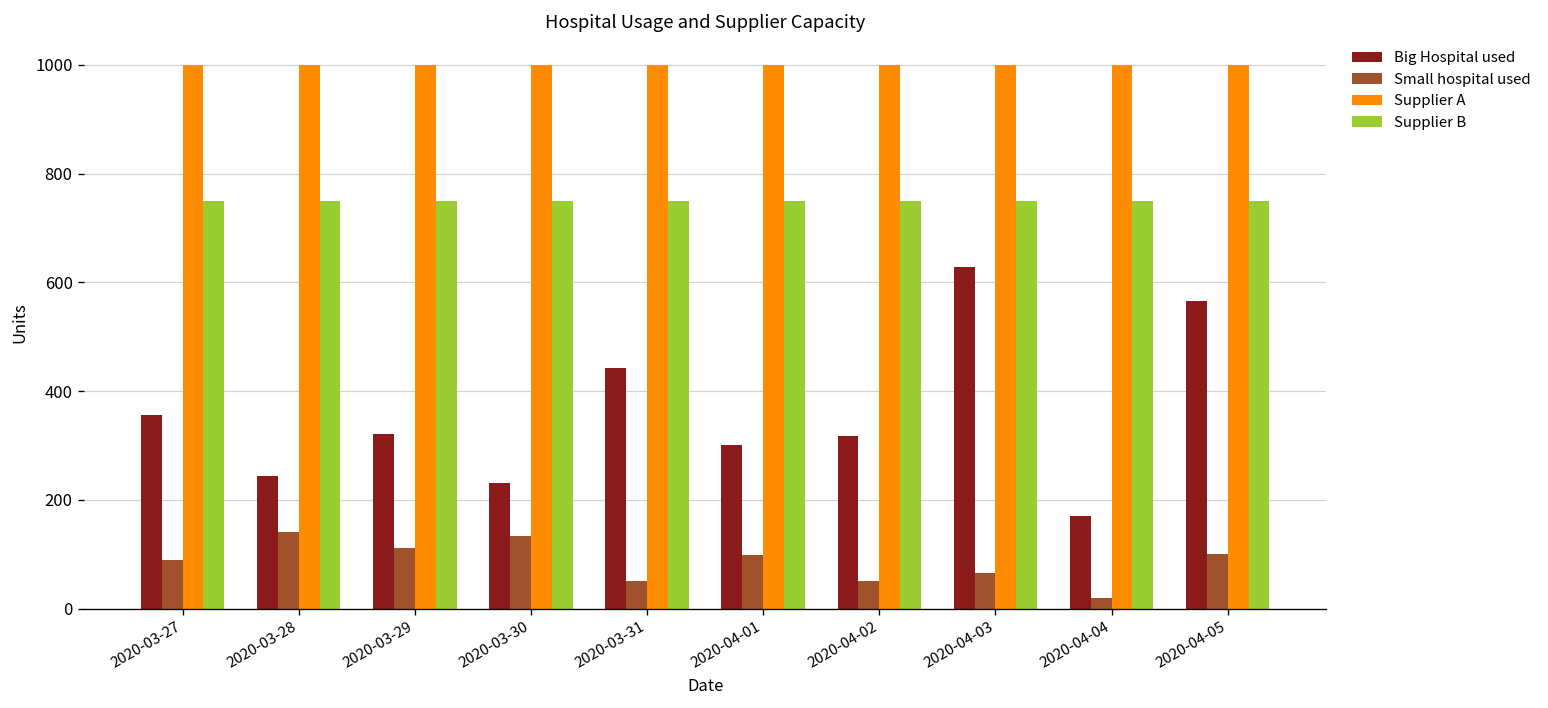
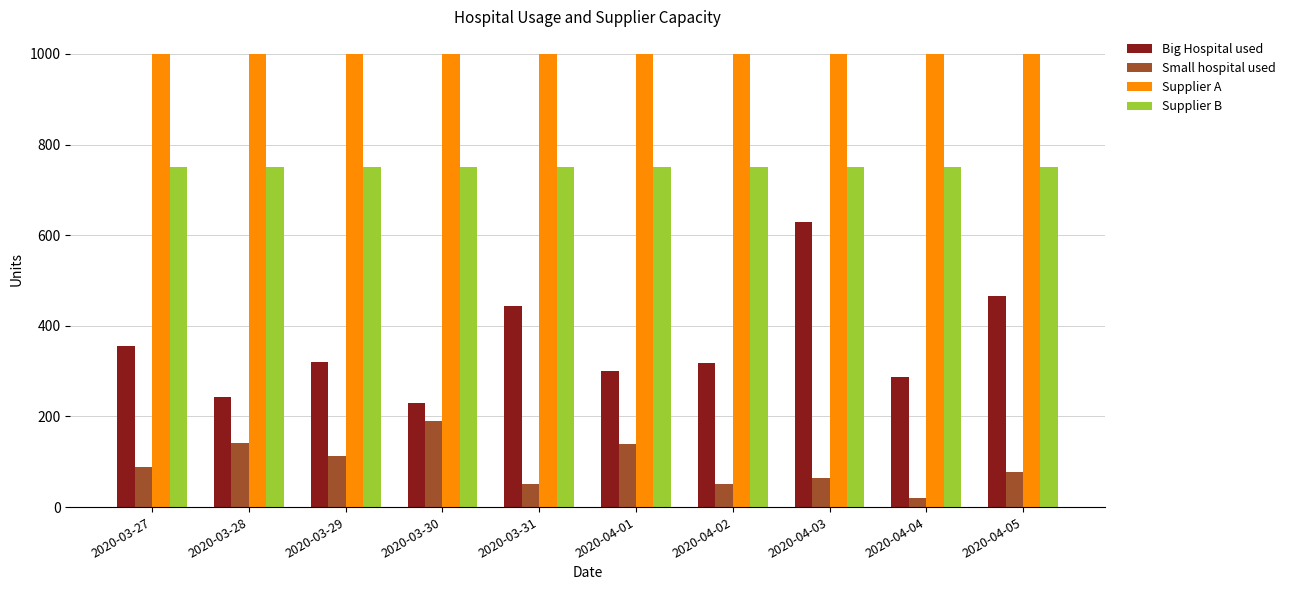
  {
    "Big Hospital used": {
      "2020-03-27": 360,
      "2020-03-28": 240,
      "2020-03-29": 320,
      "2020-03-30": 230,
      "2020-03-31": 440,
      "2020-04-01": 300,
      "2020-04-02": 320,
      "2020-04-03": 630,
-     "2020-04-04": 170,
-     "2020-04-05": 570
+     "2020-04-04": 290,
+     "2020-04-05": 470
    },
    "Small hospital used": {
      "2020-03-27": 90,
      "2020-03-28": 140,
      "2020-03-29": 110,
-     "2020-03-30": 130,
+     "2020-03-30": 190,
      "2020-03-31": 50,
-     "2020-04-01": 100,
+     "2020-04-01": 140,
      "2020-04-02": 50,
      "2020-04-03": 70,
      "2020-04-04": 20,
-     "2020-04-05": 100
+     "2020-04-05": 80
    },
    "Supplier A": {
      "2020-03-27": 1000,
      "2020-03-28": 1000,
      "2020-03-29": 1000,
      "2020-03-30": 1000,
      "2020-03-31": 1000,
      "2020-04-01": 1000,
      "2020-04-02": 1000,
      "2020-04-03": 1000,
      "2020-04-04": 1000,
      "2020-04-05": 1000
    },
    "Supplier B": {
      "2020-03-27": 750,
      "2020-03-28": 750,
      "2020-03-29": 750,
      "2020-03-30": 750,
      "2020-03-31": 750,
      "2020-04-01": 750,
      "2020-04-02": 750,
      "2020-04-03": 750,
      "2020-04-04": 750,
      "2020-04-05": 750
    }
  }
